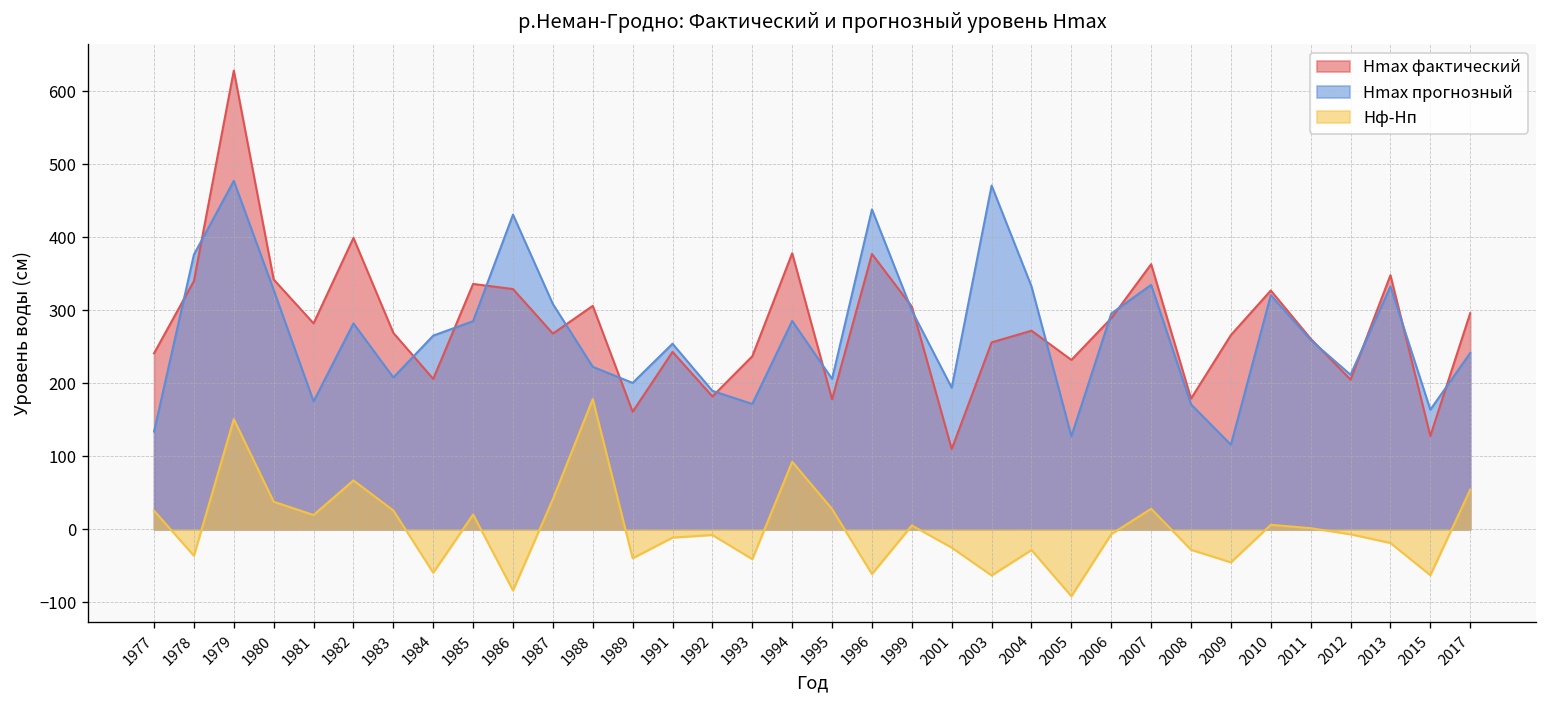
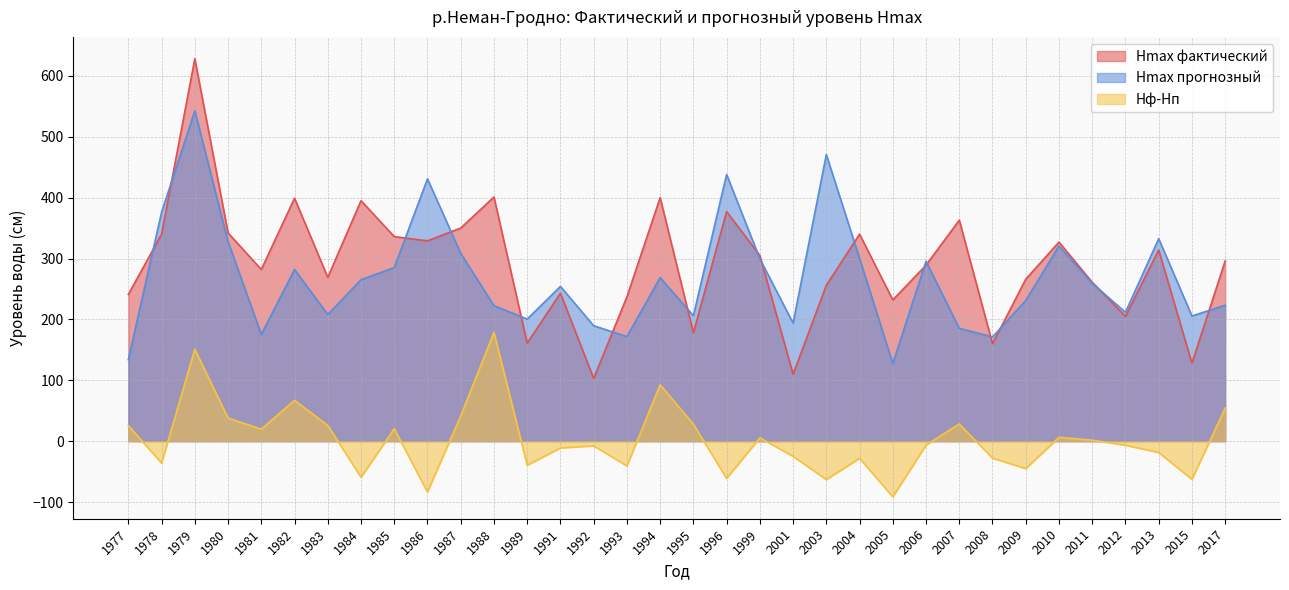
  {
    "Hmax фактический": {
      "1977": 240,
      "1978": 340,
      "1979": 630,
      "1980": 340,
      "1981": 280,
      "1982": 400,
      "1983": 270,
-     "1984": 210,
+     "1984": 400,
      "1985": 340,
      "1986": 330,
-     "1987": 270,
-     "1988": 310,
+     "1987": 350,
+     "1988": 400,
      "1989": 160,
      "1991": 240,
-     "1992": 180,
+     "1992": 100,
      "1993": 240,
-     "1994": 380,
+     "1994": 400,
      "1995": 180,
      "1996": 380,
      "1999": 310,
      "2001": 110,
      "2003": 260,
-     "2004": 270,
+     "2004": 340,
      "2005": 230,
      "2006": 290,
      "2007": 360,
-     "2008": 180,
+     "2008": 160,
      "2009": 270,
      "2010": 330,
      "2012": 210,
-     "2013": 350,
+     "2013": 310,
      "2015": 130,
      "2017": 300
    },
    "Hmax прогнозный": {
      "1977": 130,
      "1978": 380,
-     "1979": 480,
+     "1979": 540,
      "1980": 330,
      "1981": 180,
      "1982": 280,
      "1983": 210,
      "1984": 270,
      "1985": 290,
      "1986": 430,
      "1987": 310,
      "1988": 220,
      "1989": 200,
      "1991": 250,
      "1992": 190,
      "1993": 170,
-     "1994": 290,
+     "1994": 270,
      "1995": 210,
      "1996": 440,
      "1999": 300,
      "2001": 190,
      "2003": 470,
-     "2004": 330,
+     "2004": 300,
      "2005": 130,
      "2006": 300,
-     "2007": 330,
+     "2007": 190,
      "2008": 170,
-     "2009": 120,
+     "2009": 230,
      "2010": 320,
      "2012": 210,
      "2013": 330,
-     "2015": 160,
-     "2017": 240
+     "2015": 210,
+     "2017": 220
    }
  }
